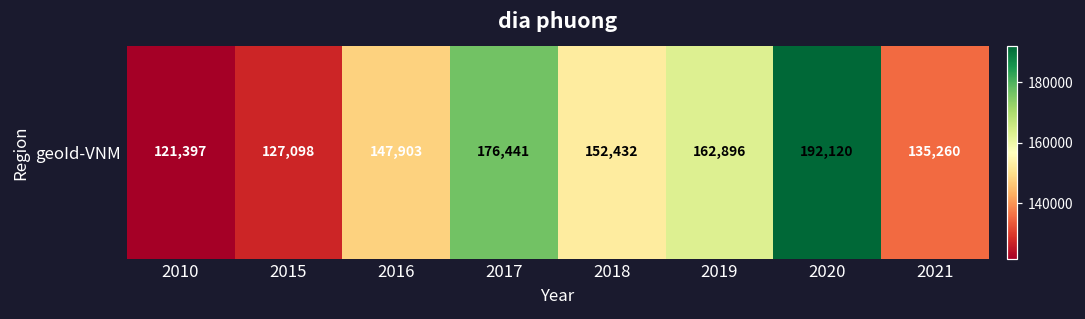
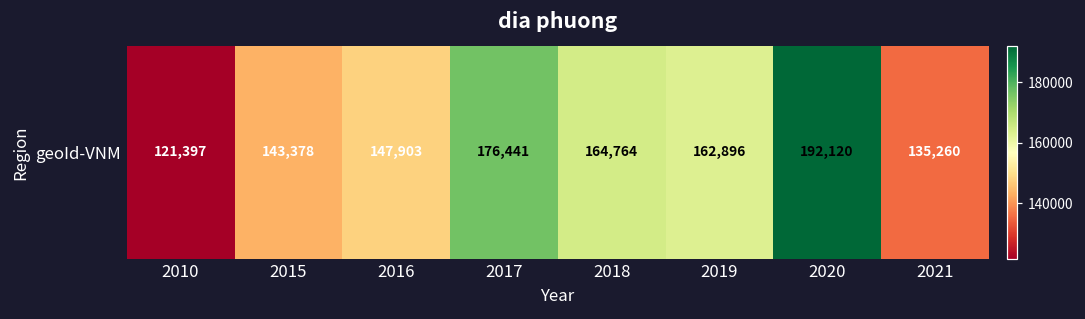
  {
    "geoId-VNM": {
      "2010": "121,397",
-     "2015": "127,098",
+     "2015": "143,378",
      "2016": "147,903",
      "2017": "176,441",
-     "2018": "152,432",
+     "2018": "164,764",
      "2019": "162,896",
      "2020": "192,120",
      "2021": "135,260"
    }
  }
